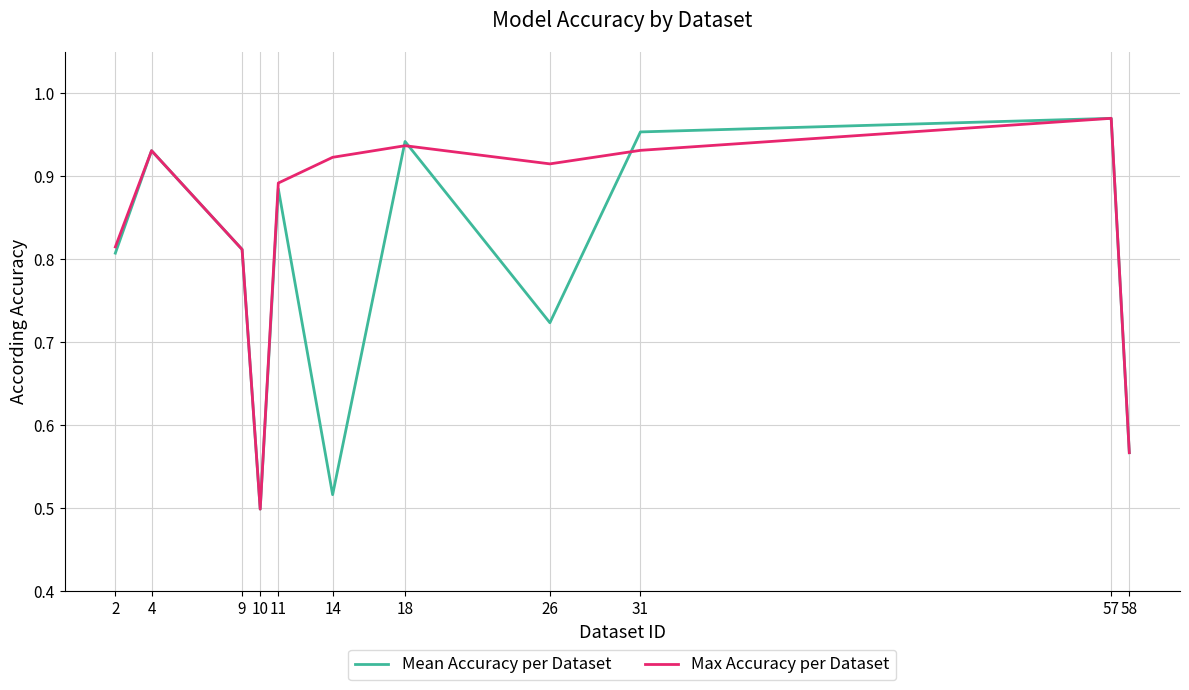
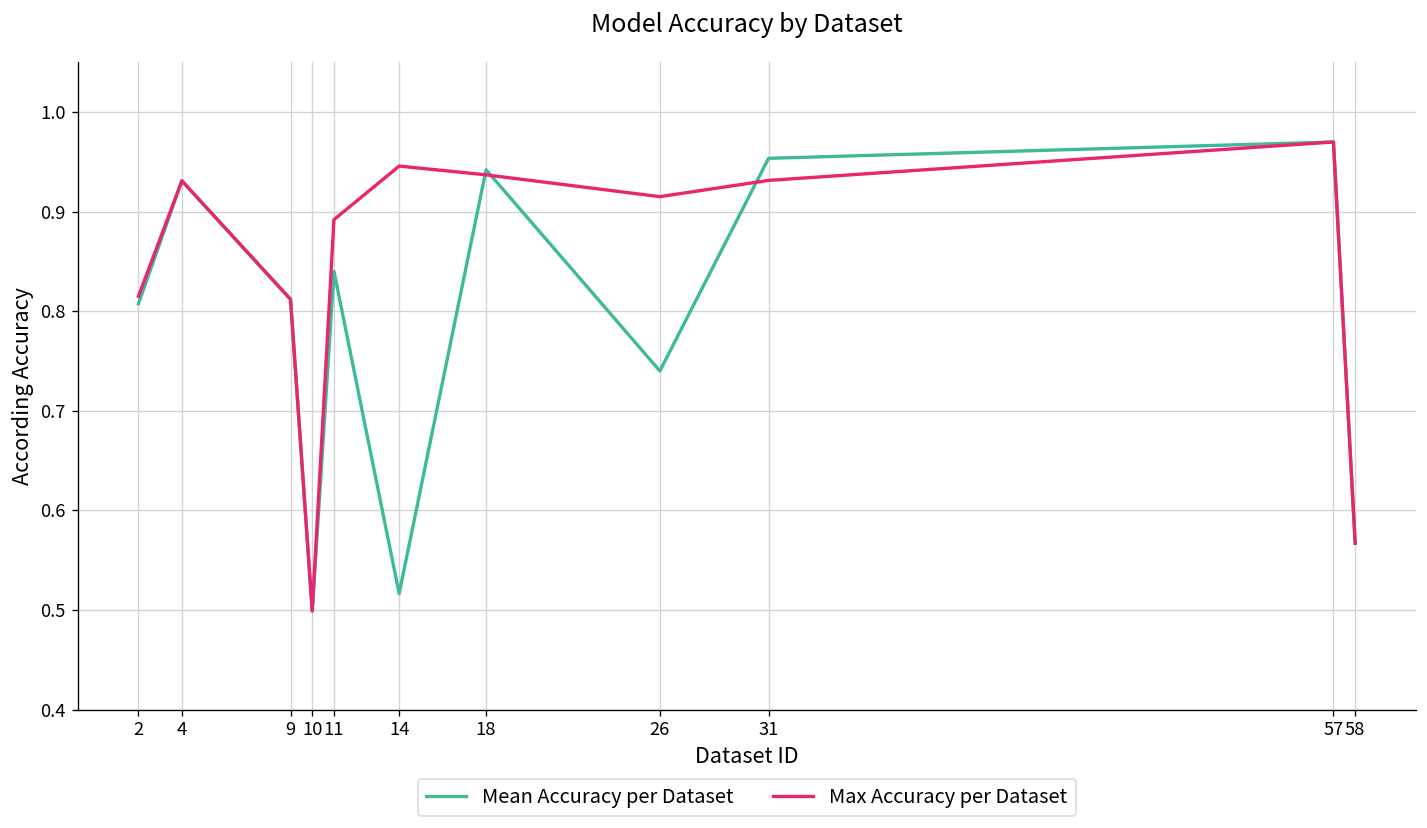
  {
    "Mean Accuracy per Dataset": {
      "2": 0.81,
-     "11": 0.89,
+     "11": 0.84,
      "14": 0.52,
      "18": 0.94,
-     "26": 0.72,
+     "26": 0.74,
      "31": 0.95
    },
    "Max Accuracy per Dataset": {
      "2": 0.82,
      "11": 0.89,
-     "14": 0.92,
+     "14": 0.95,
      "18": 0.94,
      "26": 0.92,
      "31": 0.93
    }
  }
